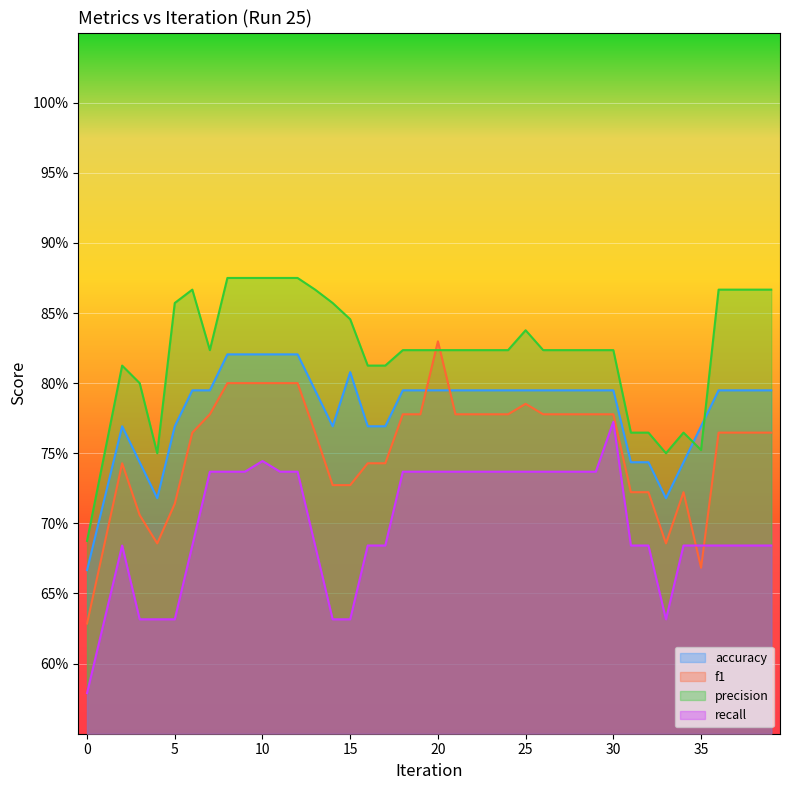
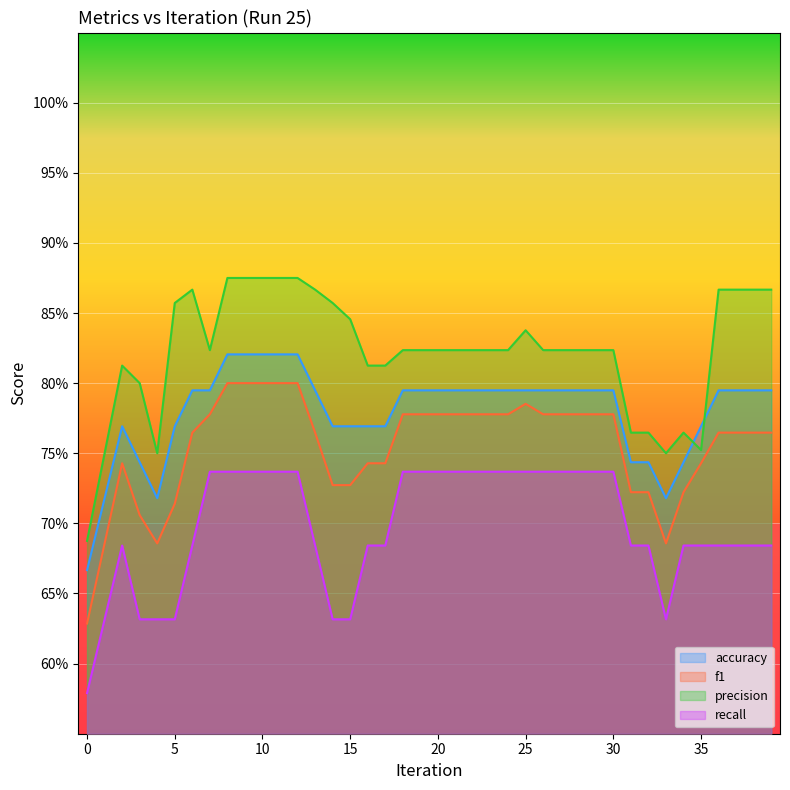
  {
    "accuracy": {
      "0": "66.7%",
      "5": "76.9%",
      "10": "82.1%",
-     "15": "80.8%",
+     "15": "76.9%",
      "20": "79.5%",
      "25": "79.5%",
      "30": "79.5%",
      "35": "76.9%"
    },
    "f1": {
      "0": "62.9%",
      "5": "71.4%",
      "10": "80.0%",
      "15": "72.7%",
-     "20": "83.0%",
+     "20": "77.8%",
      "25": "78.5%",
      "30": "77.8%",
-     "35": "66.8%"
+     "35": "74.3%"
    },
    "precision": {
      "0": "68.8%",
      "5": "85.7%",
      "10": "87.5%",
      "15": "84.6%",
      "20": "82.4%",
      "25": "83.8%",
      "30": "82.4%",
      "35": "75.2%"
    },
    "recall": {
      "0": "57.9%",
      "5": "63.2%",
-     "10": "74.4%",
+     "10": "73.7%",
      "15": "63.2%",
      "20": "73.7%",
      "25": "73.7%",
-     "30": "77.2%",
+     "30": "73.7%",
      "35": "68.4%"
    }
  }
